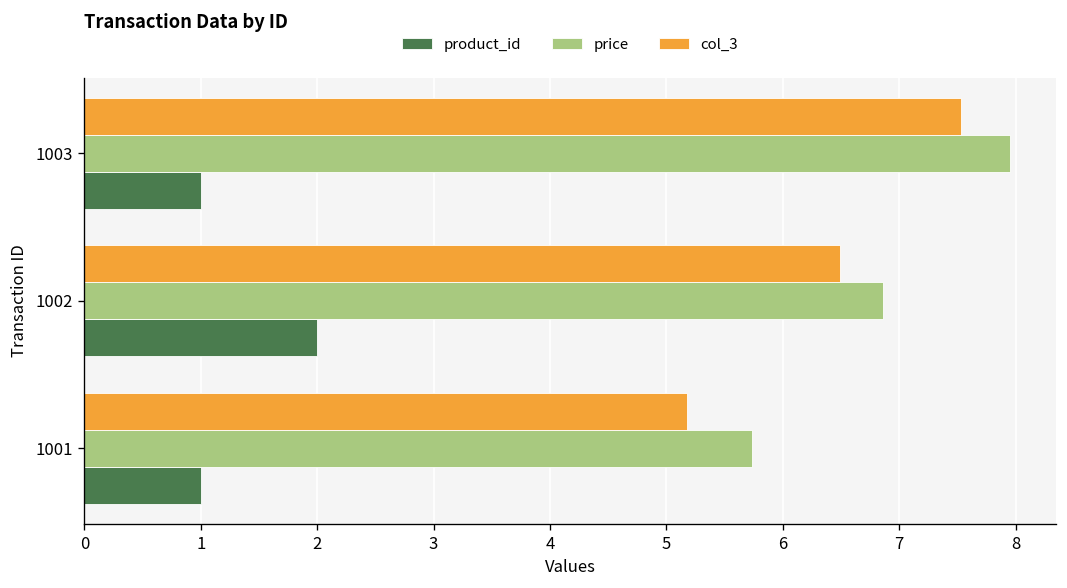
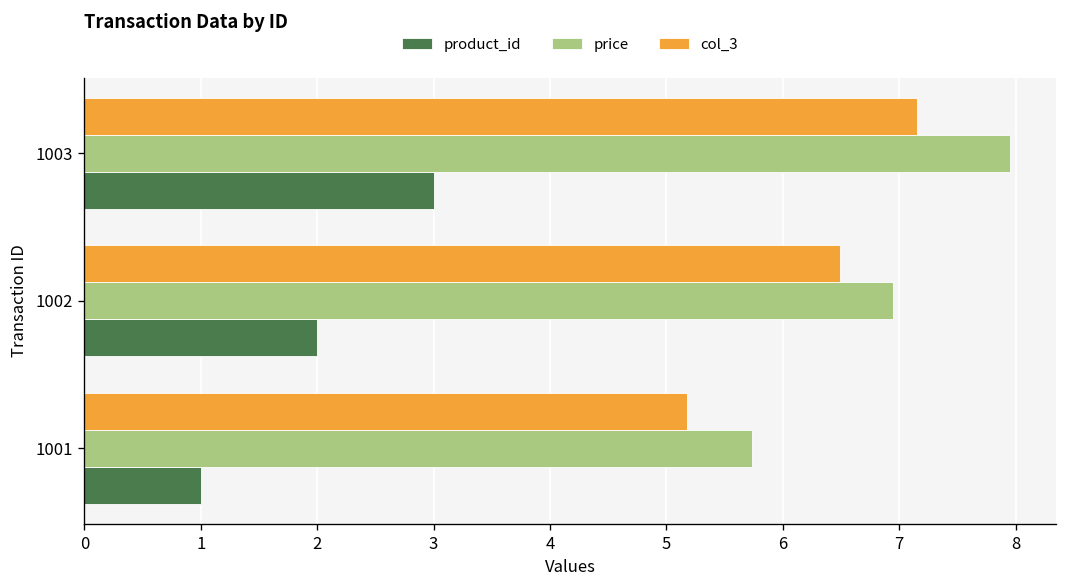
  {
    "product_id": {
-     "1003": 1,
+     "1003": 3,
      "1002": 2,
      "1001": 1
    },
    "price": {
      "1003": 8.0,
-     "1002": 6.9,
+     "1002": 7.0,
      "1001": 5.7
    },
    "col_3": {
-     "1003": 7.5,
+     "1003": 7.2,
      "1002": 6.5,
      "1001": 5.2
    }
  }
